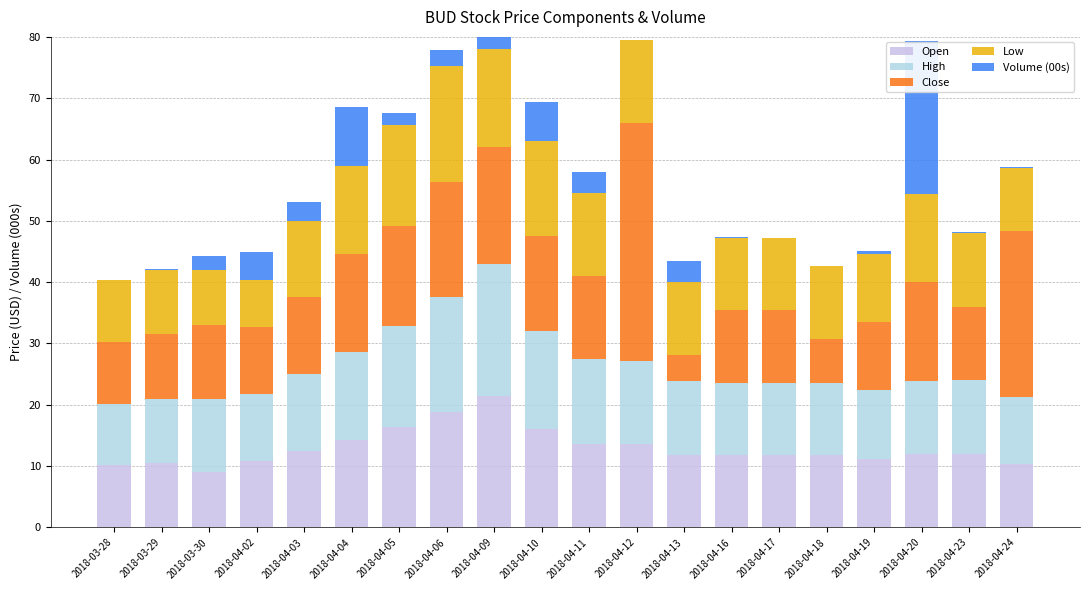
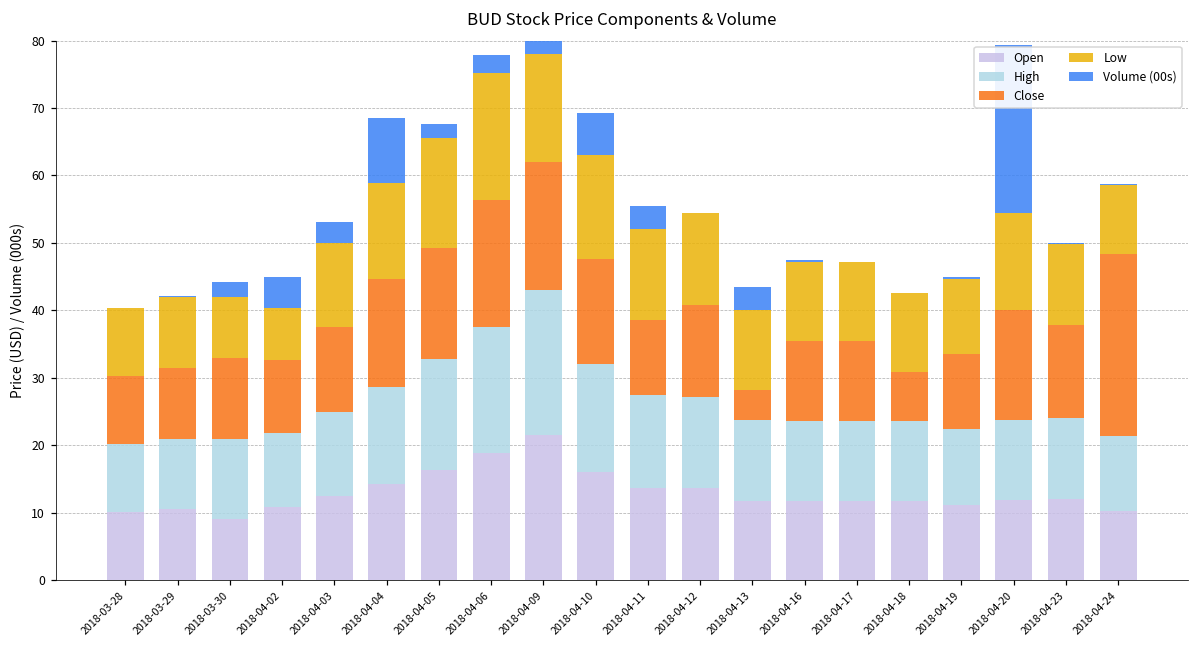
  {
    "Close": {
      "2018-03-28": 10,
      "2018-03-29": 11,
      "2018-03-30": 12,
      "2018-04-02": 11,
      "2018-04-03": 13,
      "2018-04-04": 16,
      "2018-04-05": 16,
      "2018-04-06": 19,
      "2018-04-09": 19,
      "2018-04-10": 16,
-     "2018-04-11": 14,
-     "2018-04-12": 39,
+     "2018-04-11": 11,
+     "2018-04-12": 14,
      "2018-04-13": 4,
      "2018-04-16": 12,
      "2018-04-17": 12,
      "2018-04-18": 7,
      "2018-04-19": 11,
      "2018-04-20": 16,
-     "2018-04-23": 12,
+     "2018-04-23": 14,
      "2018-04-24": 27
    },
    "Low": {
      "2018-03-28": 10,
      "2018-03-29": 11,
      "2018-03-30": 9,
      "2018-04-02": 8,
      "2018-04-03": 13,
      "2018-04-04": 14,
      "2018-04-05": 16,
      "2018-04-06": 19,
      "2018-04-09": 16,
      "2018-04-10": 16,
      "2018-04-11": 14,
      "2018-04-12": 14,
      "2018-04-13": 12,
      "2018-04-16": 12,
      "2018-04-17": 12,
      "2018-04-18": 12,
      "2018-04-19": 11,
      "2018-04-20": 14,
      "2018-04-23": 12,
      "2018-04-24": 10
    },
    "Volume (00s)": {
      "2018-03-28": 0,
      "2018-03-30": 2,
      "2018-04-02": 5,
      "2018-04-03": 3,
      "2018-04-04": 10,
      "2018-04-05": 2,
      "2018-04-06": 3,
      "2018-04-10": 6,
      "2018-04-11": 3,
      "2018-04-12": 0,
      "2018-04-13": 3,
      "2018-04-17": 0,
      "2018-04-18": 0,
      "2018-04-20": 25
    }
  }
